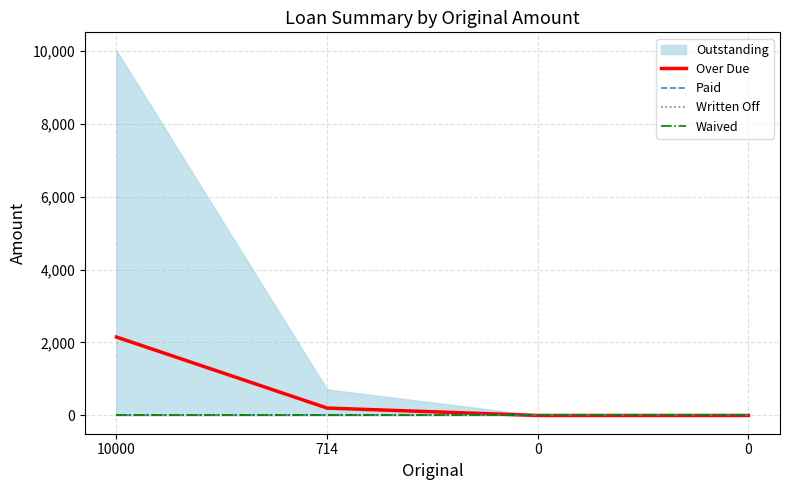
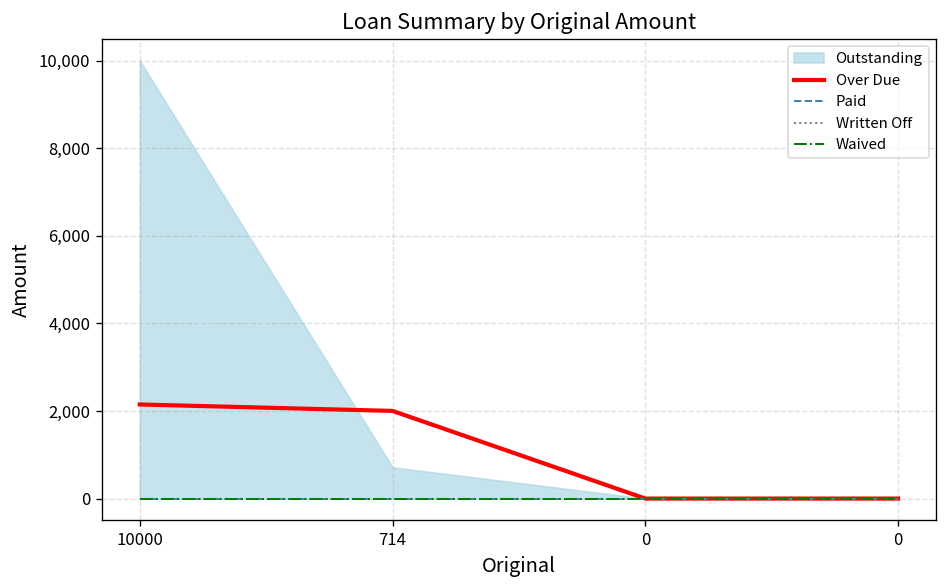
  {
    "Over Due": {
      "10000": "2,100",
-     "714": "200"
+     "714": "2,000"
    },
    "Outstanding": {
      "10000": "10,000",
      "714": "700"
    },
    "Waived": {
      "10000": "0",
      "714": "0"
    }
  }
